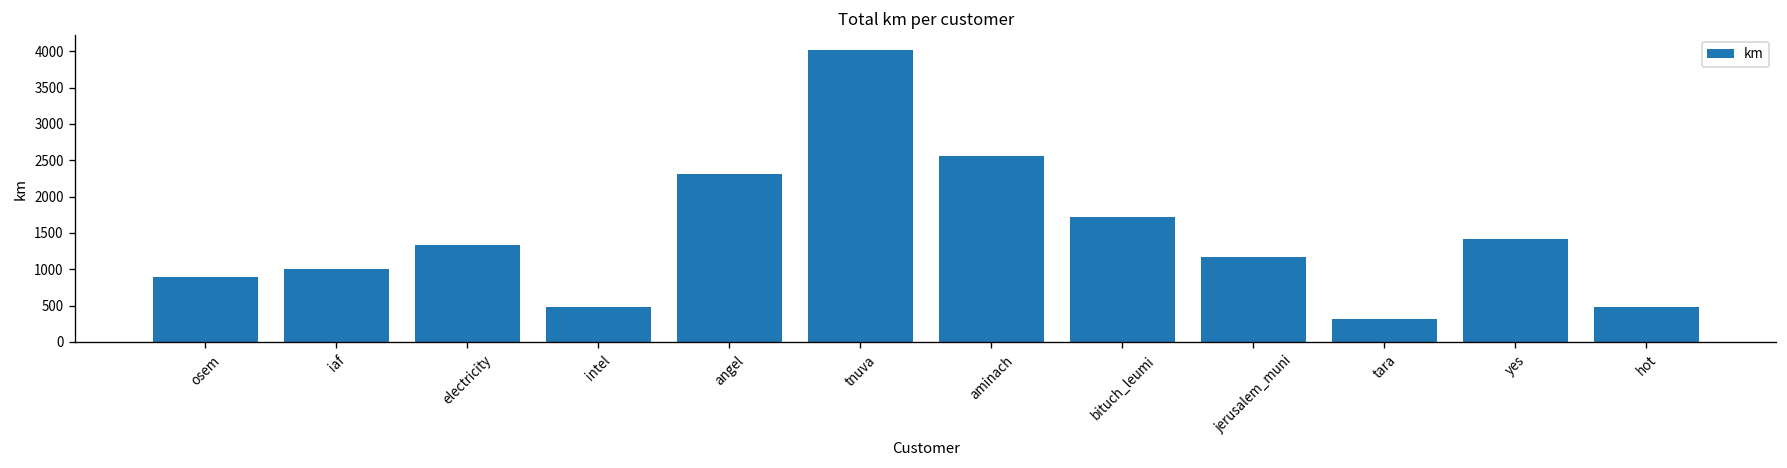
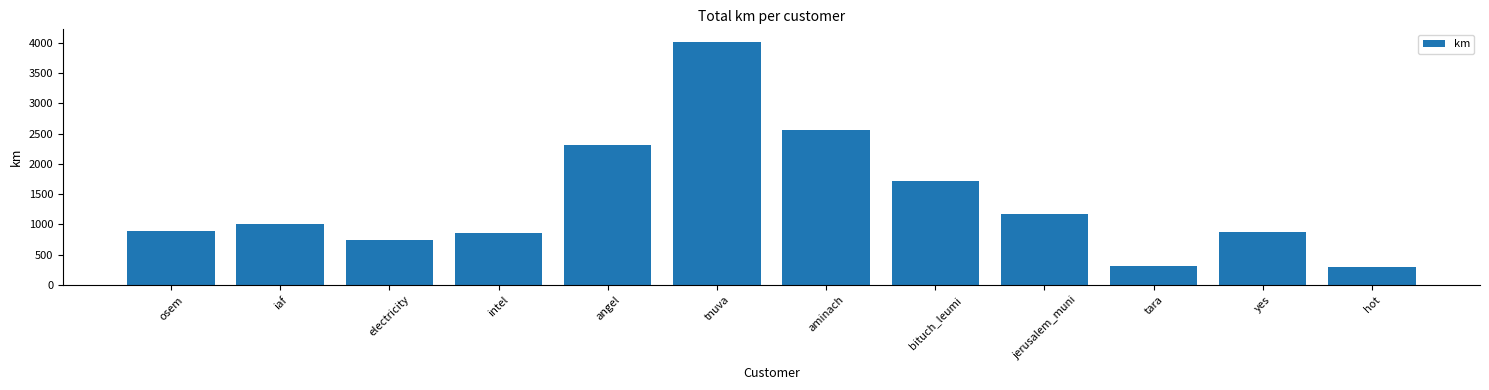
  {
    "osem": 900,
    "iaf": 1000,
-   "electricity": 1300,
-   "intel": 500,
+   "electricity": 700,
+   "intel": 900,
    "angel": 2300,
    "tnuva": 4000,
    "aminach": 2600,
    "bituch_leumi": 1700,
    "jerusalem_muni": 1200,
    "tara": 300,
-   "yes": 1400,
-   "hot": 500
+   "yes": 900,
+   "hot": 300
  }
